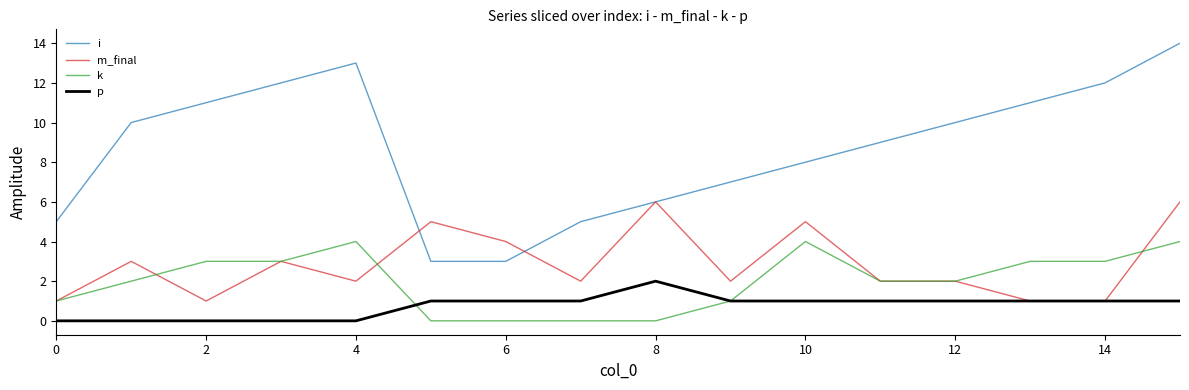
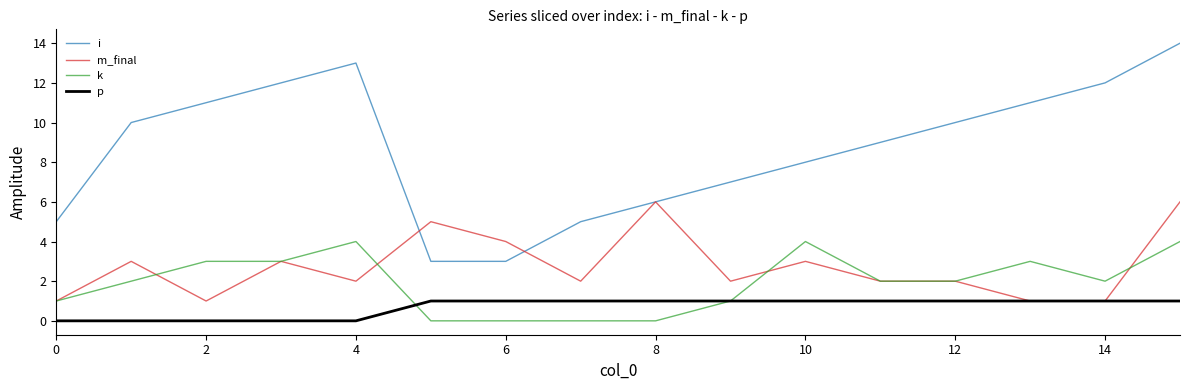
  {
    "i": {
      "0": 5,
      "2": 11,
      "4": 13,
      "6": 3,
      "10": 8,
      "12": 10,
      "14": 12
    },
    "m_final": {
      "2": 1,
      "4": 2,
      "6": 4,
-     "10": 5
+     "10": 3
    },
    "k": {
      "2": 3,
      "4": 4,
      "6": 0,
      "8": 0,
      "10": 4,
-     "14": 3
+     "14": 2
    },
    "p": {
      "0": 0,
      "2": 0,
      "4": 0,
      "6": 1,
-     "8": 2,
+     "8": 1,
      "10": 1,
      "12": 1
    }
  }
